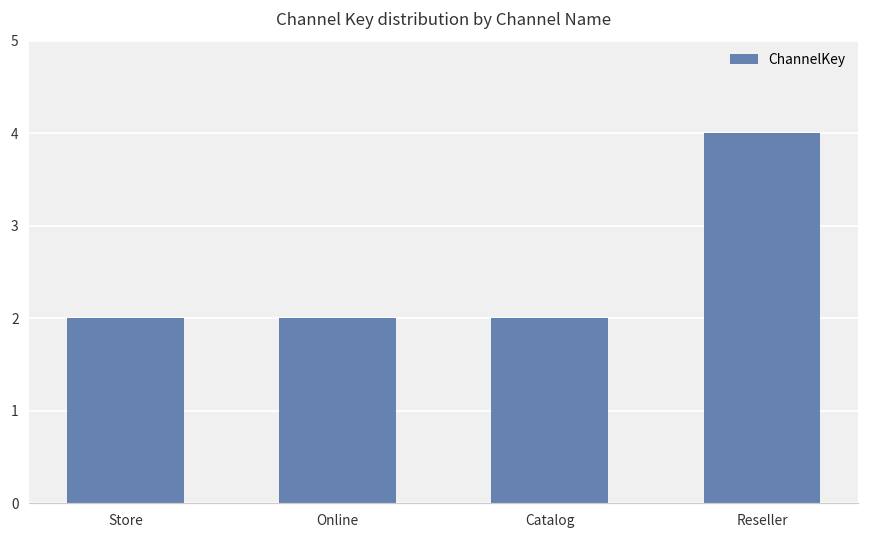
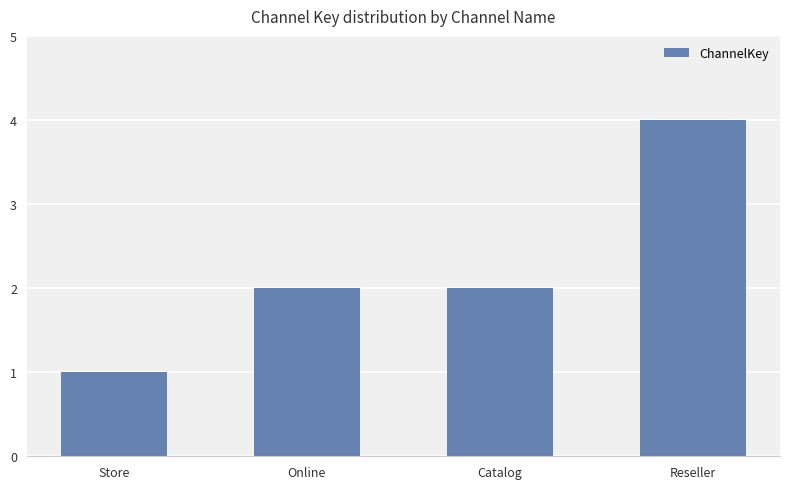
  {
-   "Store": 2,
+   "Store": 1,
    "Online": 2,
    "Catalog": 2,
    "Reseller": 4
  }
